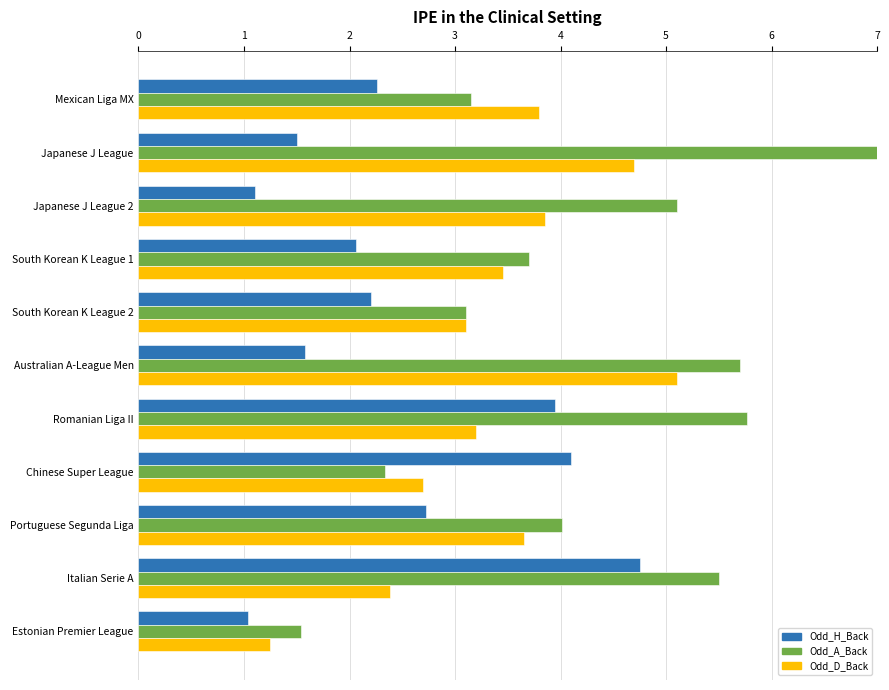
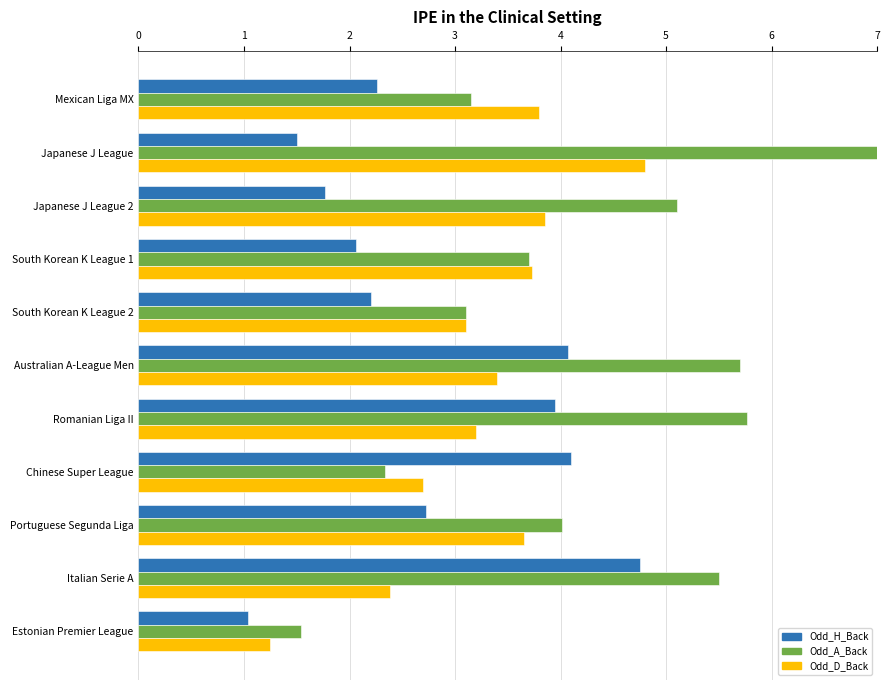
  {
    "Odd_H_Back": {
      "Mexican Liga MX": 2.26,
      "Japanese J League": 1.50,
-     "Japanese J League 2": 1.10,
+     "Japanese J League 2": 1.77,
      "South Korean K League 1": 2.06,
      "South Korean K League 2": 2.20,
-     "Australian A-League Men": 1.58,
+     "Australian A-League Men": 4.07,
      "Romanian Liga II": 3.95,
      "Chinese Super League": 4.10,
      "Portuguese Segunda Liga": 2.72,
      "Italian Serie A": 4.75,
      "Estonian Premier League": 1.04
    },
    "Odd_A_Back": {
      "Mexican Liga MX": 3.15,
      "Japanese J League 2": 5.10,
      "South Korean K League 1": 3.70,
      "South Korean K League 2": 3.10,
      "Australian A-League Men": 5.70,
      "Romanian Liga II": 5.77,
      "Chinese Super League": 2.34,
      "Portuguese Segunda Liga": 4.01,
      "Italian Serie A": 5.50,
      "Estonian Premier League": 1.54
    },
    "Odd_D_Back": {
      "Mexican Liga MX": 3.80,
-     "Japanese J League": 4.7,
+     "Japanese J League": 4.8,
      "Japanese J League 2": 3.85,
-     "South Korean K League 1": 3.45,
+     "South Korean K League 1": 3.73,
      "South Korean K League 2": 3.10,
-     "Australian A-League Men": 5.1,
+     "Australian A-League Men": 3.4,
      "Romanian Liga II": 3.20,
      "Chinese Super League": 2.70,
      "Portuguese Segunda Liga": 3.65,
      "Italian Serie A": 2.38,
      "Estonian Premier League": 1.25
    }
  }
